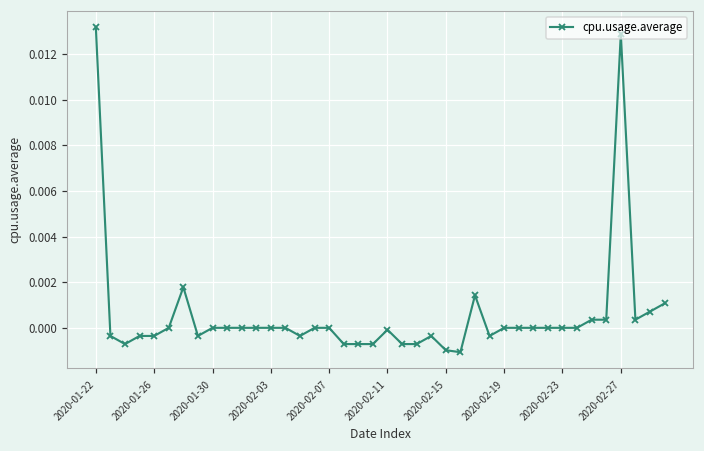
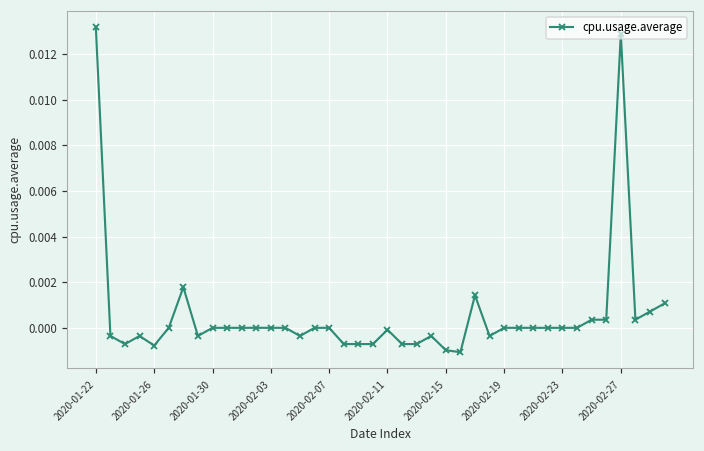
  {
    "2020-01-22": 0.0132,
-   "2020-01-26": -0.0004,
+   "2020-01-26": -0.0008,
    "2020-01-30": 0.0000,
    "2020-02-03": 0.0000,
    "2020-02-07": 0.0000,
    "2020-02-11": -0.0001,
    "2020-02-15": -0.0010,
    "2020-02-19": 0.0000,
    "2020-02-23": 0.0000
  }
